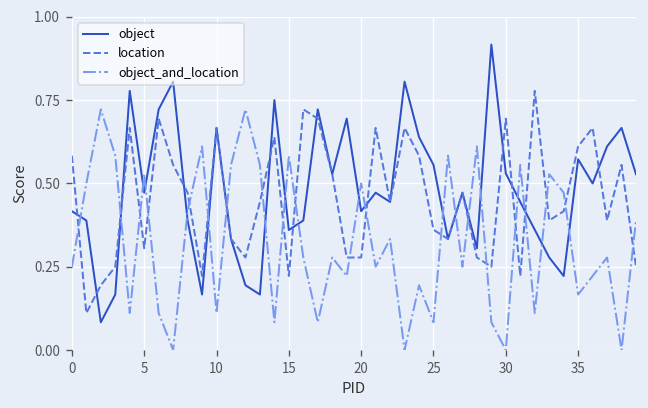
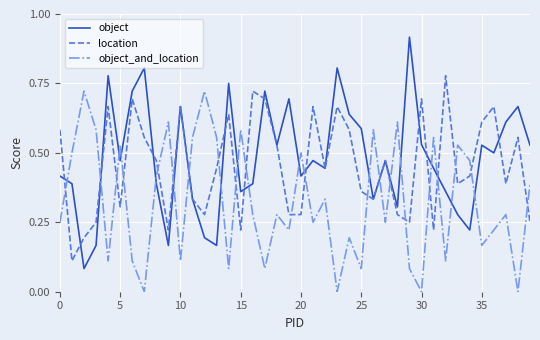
  {
    "object": {
      "0": 0.42,
      "5": 0.47,
      "15": 0.36,
      "20": 0.42,
-     "25": 0.56,
+     "25": 0.59,
      "30": 0.53,
-     "35": 0.57
+     "35": 0.53
    }
  }
